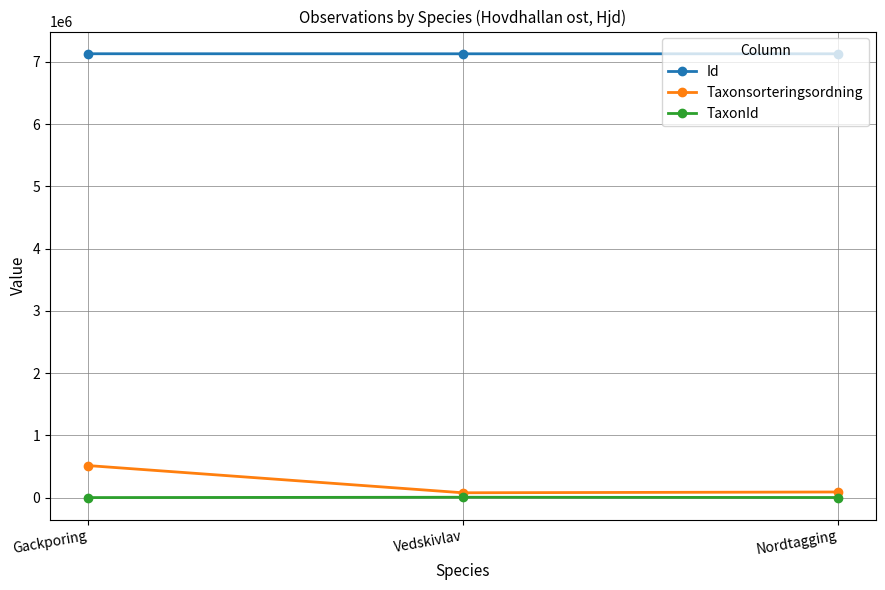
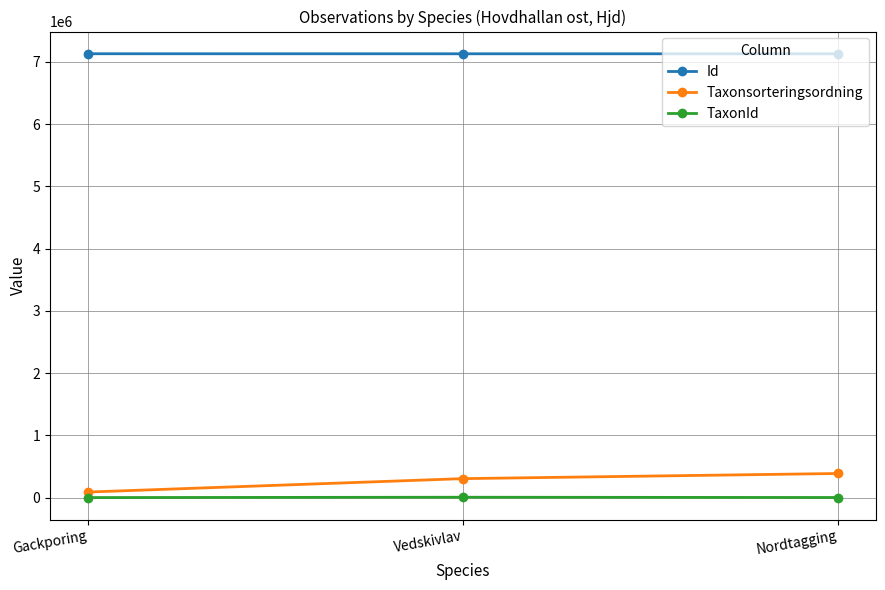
  {
    "Id": {
      "Gackporing": 7100000,
      "Vedskivlav": 7100000
    },
    "Taxonsorteringsordning": {
-     "Gackporing": 500000,
-     "Vedskivlav": 100000,
-     "Nordtagging": 100000
+     "Gackporing": 100000,
+     "Vedskivlav": 300000,
+     "Nordtagging": 400000
    },
    "TaxonId": {
      "Gackporing": 0,
      "Vedskivlav": 0,
      "Nordtagging": 0
    }
  }
